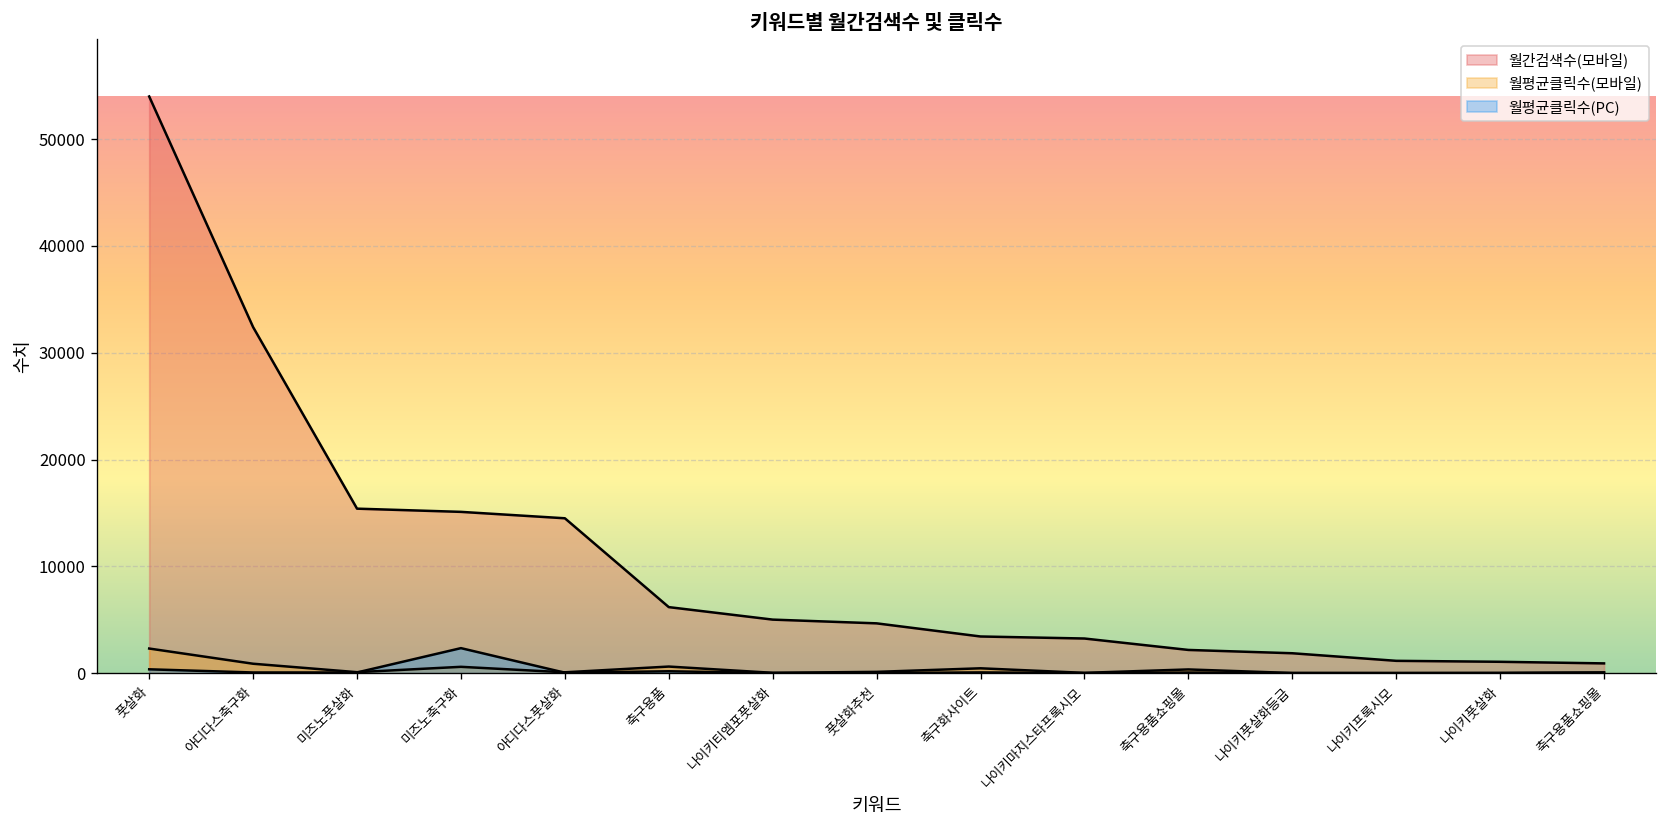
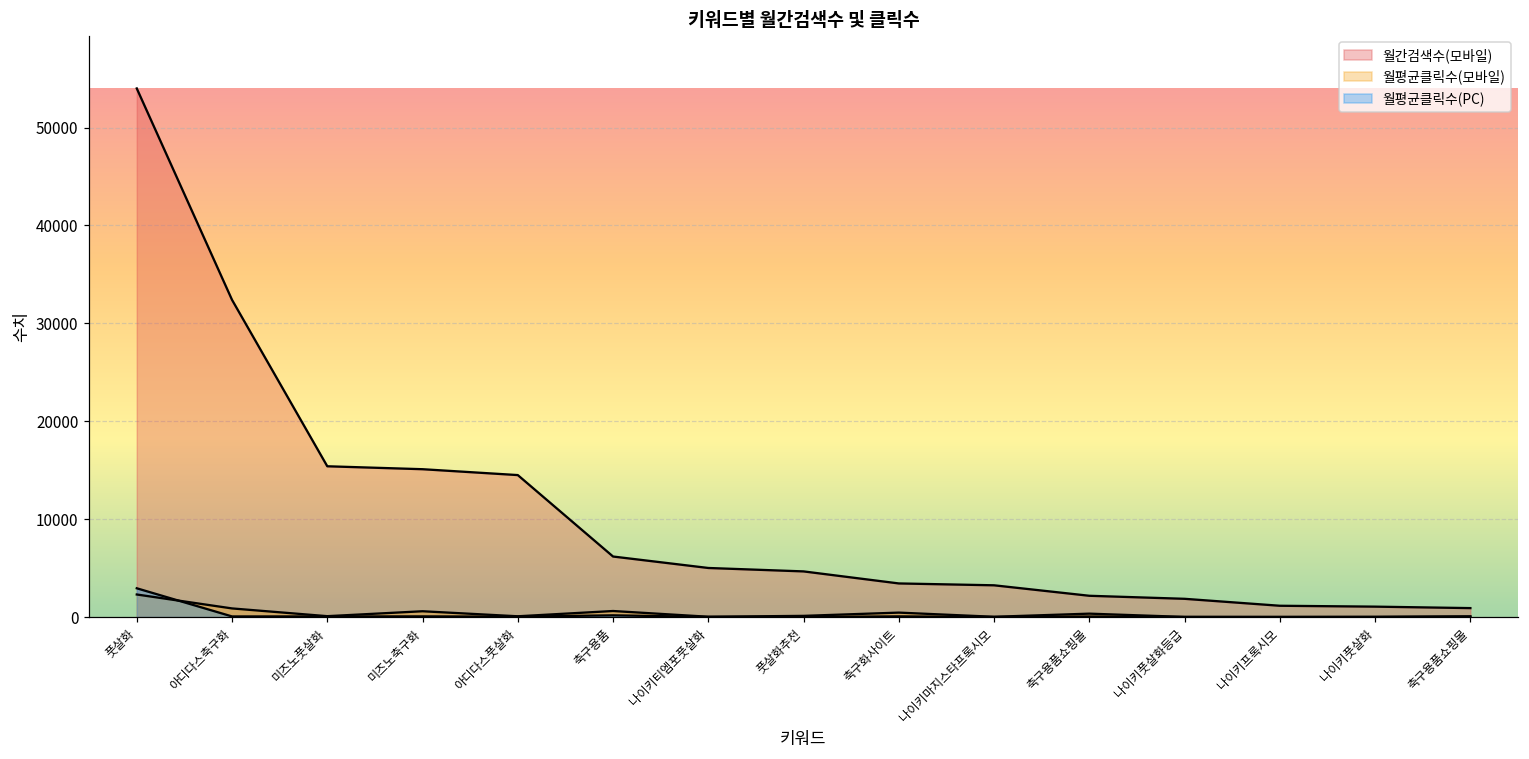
  {
    "월평균클릭수(PC)": {
-     "풋살화": 0,
+     "풋살화": 3000,
      "아디다스축구화": 0,
-     "미즈노축구화": 2000,
+     "미즈노축구화": 0,
      "축구용품": 0,
      "축구화사이트": 0
    }
  }
